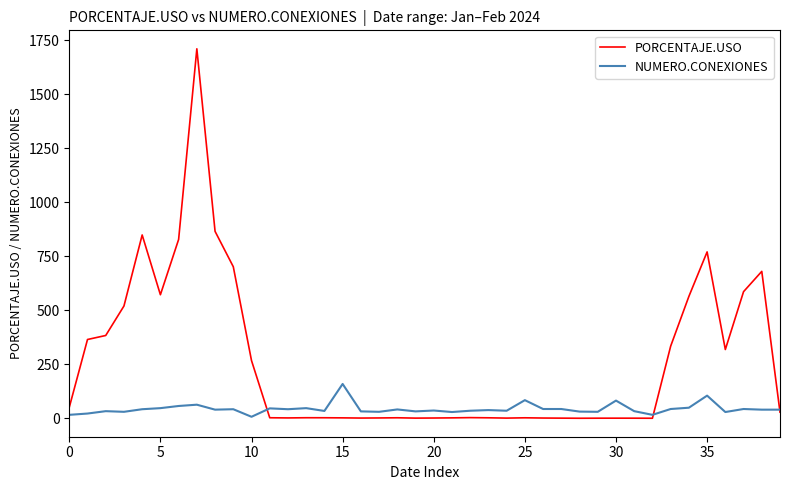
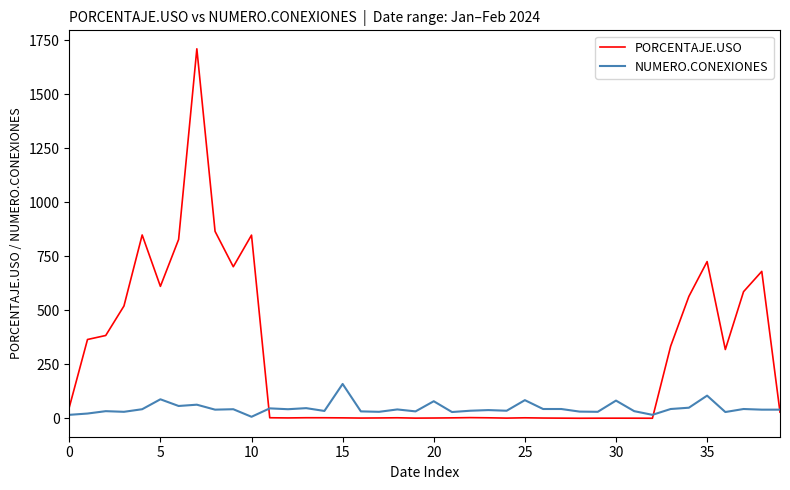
  {
    "PORCENTAJE.USO": {
      "0": 50,
-     "5": 570,
-     "10": 270,
+     "5": 610,
+     "10": 850,
      "15": 0,
      "20": 0,
      "25": 0,
      "30": 0,
-     "35": 770
+     "35": 730
    },
    "NUMERO.CONEXIONES": {
      "0": 20,
-     "5": 50,
+     "5": 90,
      "10": 10,
      "15": 160,
-     "20": 40,
+     "20": 80,
      "25": 80,
      "30": 80,
      "35": 110
    }
  }
